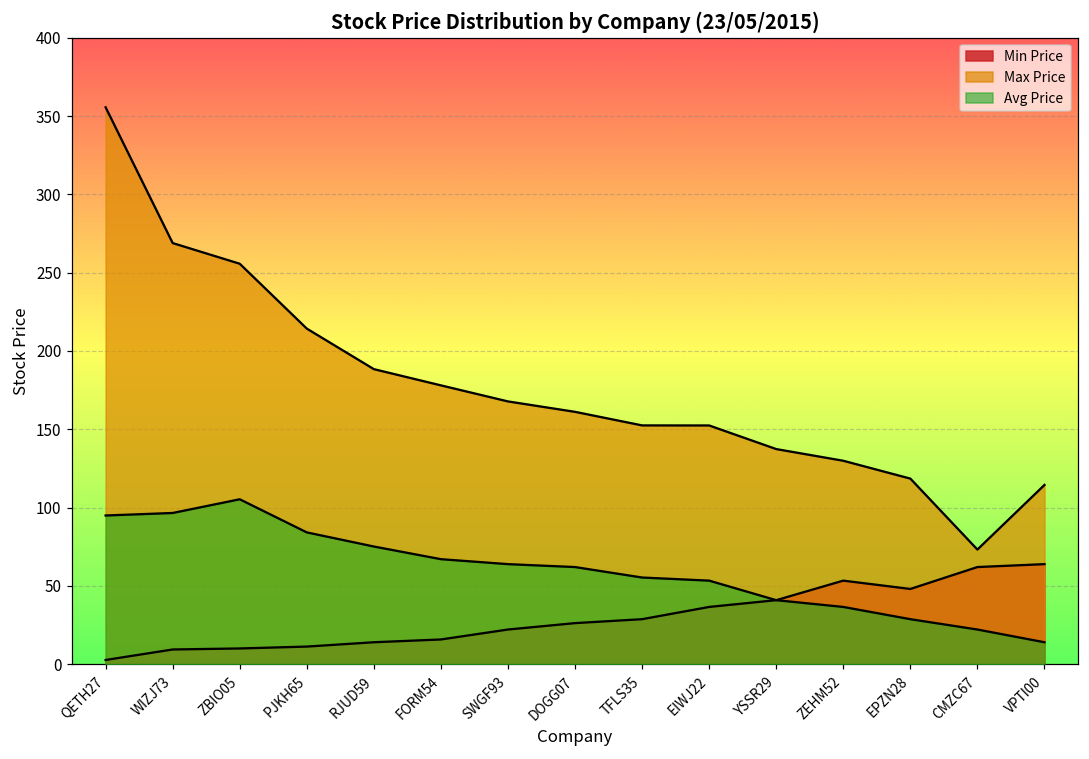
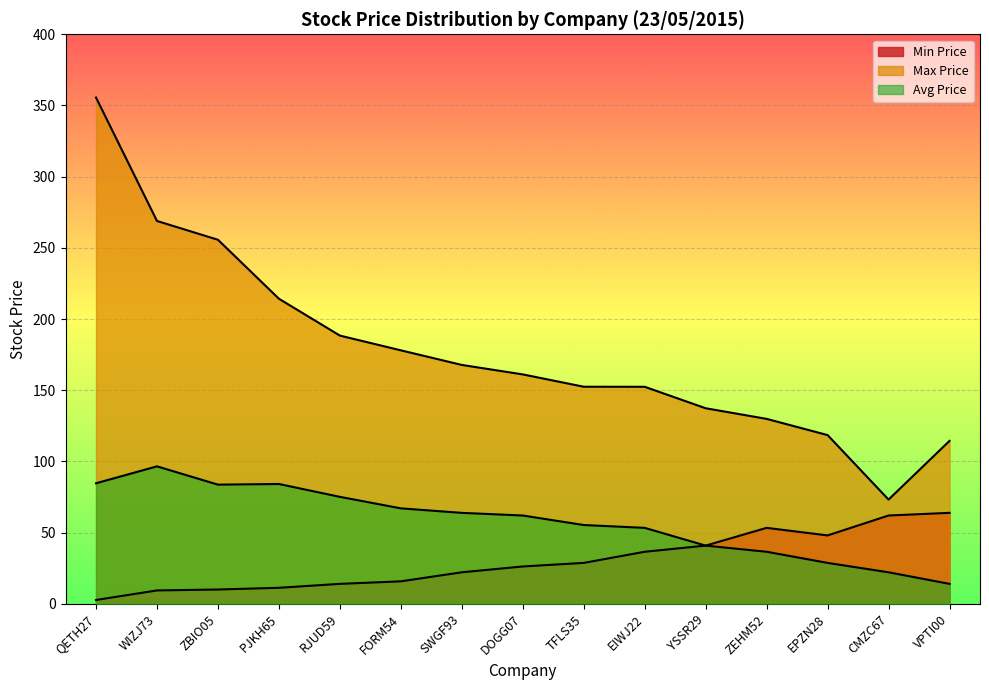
  {
    "Min Price": {
      "QETH27": 3,
      "WIZJ73": 9,
      "ZBIO05": 10,
      "PJKH65": 11,
      "RJUD59": 14,
      "FORM54": 16,
      "SWGF93": 22,
      "DOGG07": 26,
      "TFLS35": 29,
      "EIWJ22": 37,
      "ZEHM52": 53,
      "EPZN28": 48,
      "CMZC67": 62,
      "VPTI00": 64
    },
    "Max Price": {
      "QETH27": 356,
      "WIZJ73": 269,
      "ZBIO05": 256,
      "PJKH65": 214,
      "RJUD59": 188,
      "FORM54": 178,
      "SWGF93": 168,
      "DOGG07": 161,
      "TFLS35": 152,
      "EIWJ22": 152,
      "YSSR29": 137,
      "ZEHM52": 130,
      "EPZN28": 119,
      "CMZC67": 73,
      "VPTI00": 114
    },
    "Avg Price": {
-     "QETH27": 95,
+     "QETH27": 85,
      "WIZJ73": 97,
-     "ZBIO05": 105,
+     "ZBIO05": 84,
      "PJKH65": 84,
      "RJUD59": 75,
      "FORM54": 67,
      "SWGF93": 64,
      "DOGG07": 62,
      "TFLS35": 55,
      "EIWJ22": 53,
      "ZEHM52": 37,
      "EPZN28": 29,
      "CMZC67": 22,
      "VPTI00": 14
    }
  }
